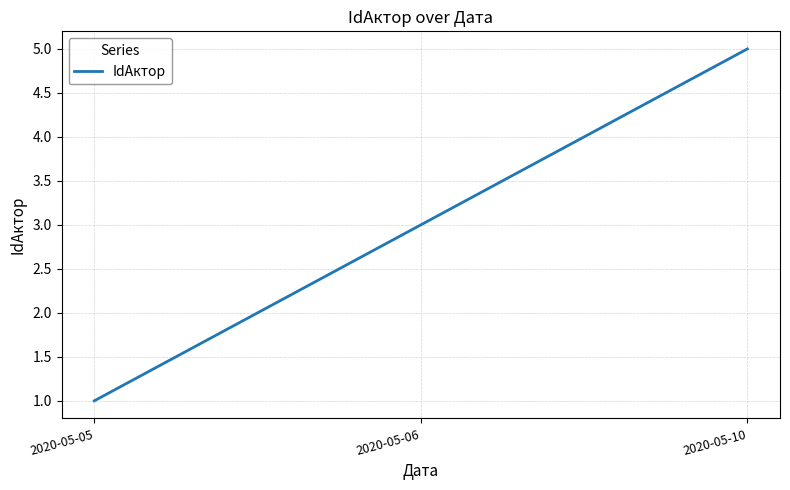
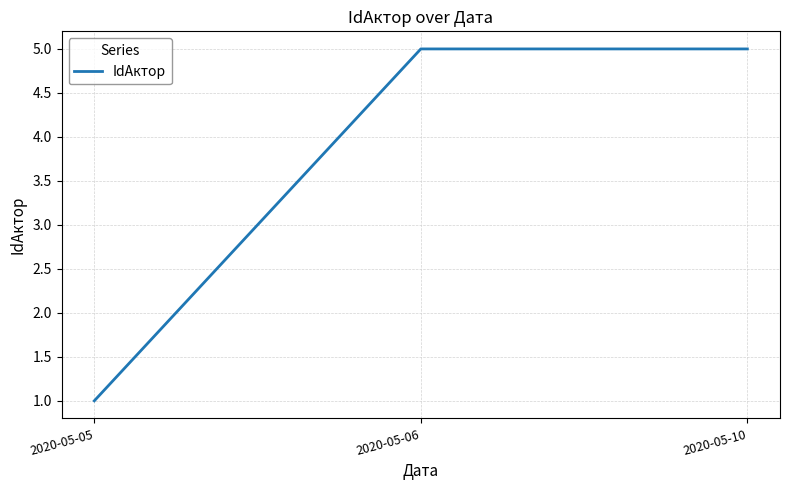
  {
    "2020-05-05": 1,
-   "2020-05-06": 3,
+   "2020-05-06": 5,
    "2020-05-10": 5
  }
